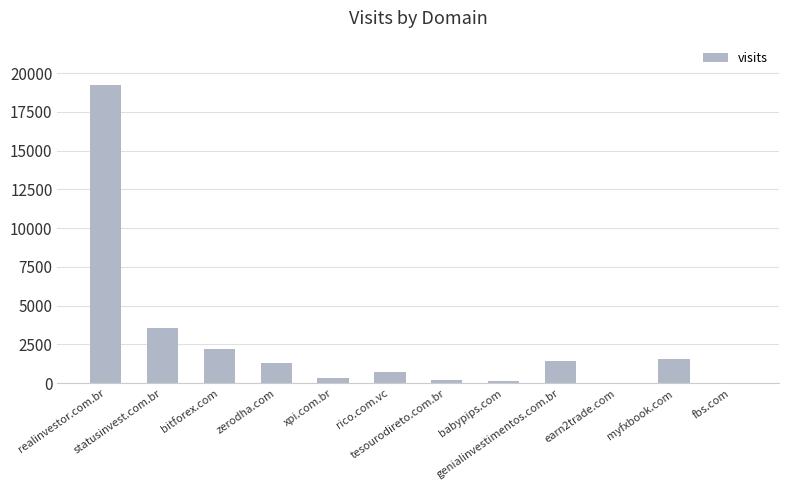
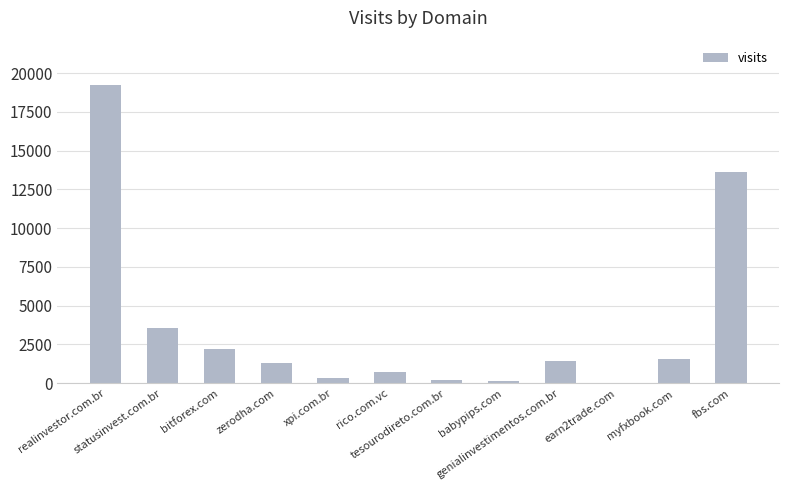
  {
    "realinvestor.com.br": 19200,
    "statusinvest.com.br": 3500,
    "bitforex.com": 2200,
    "zerodha.com": 1300,
    "xpi.com.br": 300,
    "rico.com.vc": 700,
    "tesourodireto.com.br": 200,
    "genialinvestimentos.com.br": 1400,
    "myfxbook.com": 1500,
-   "fbs.com": 0
+   "fbs.com": 13600
  }
